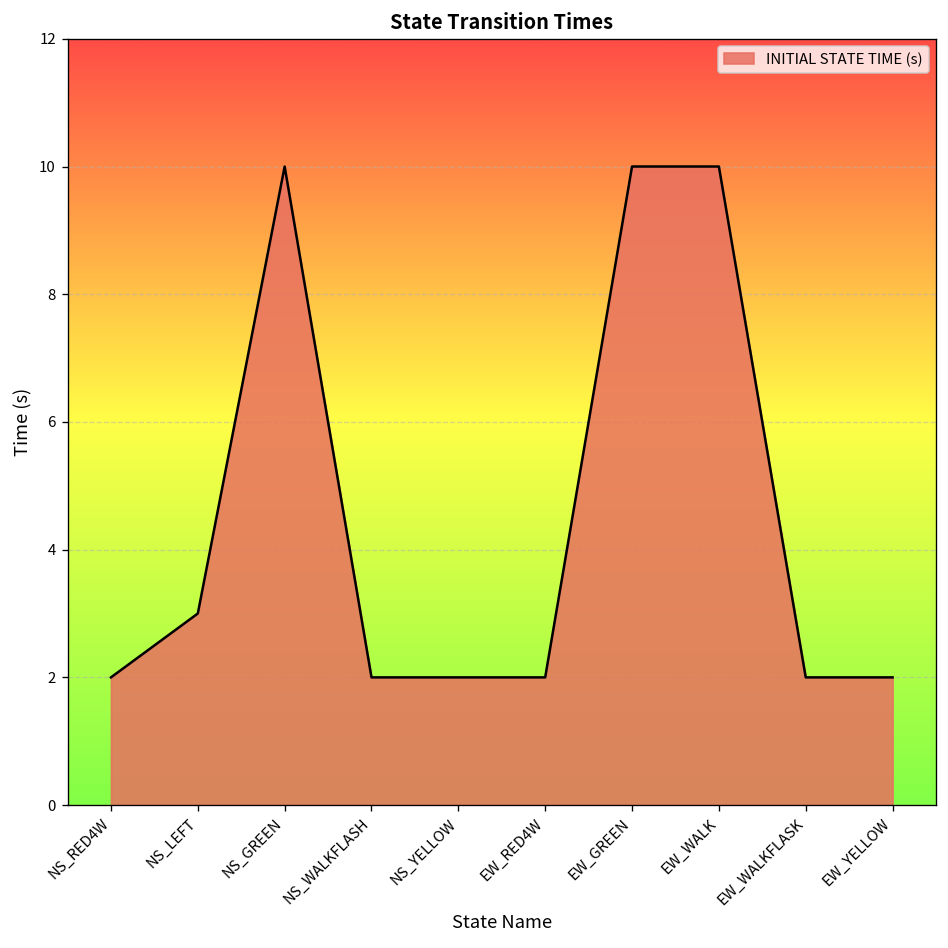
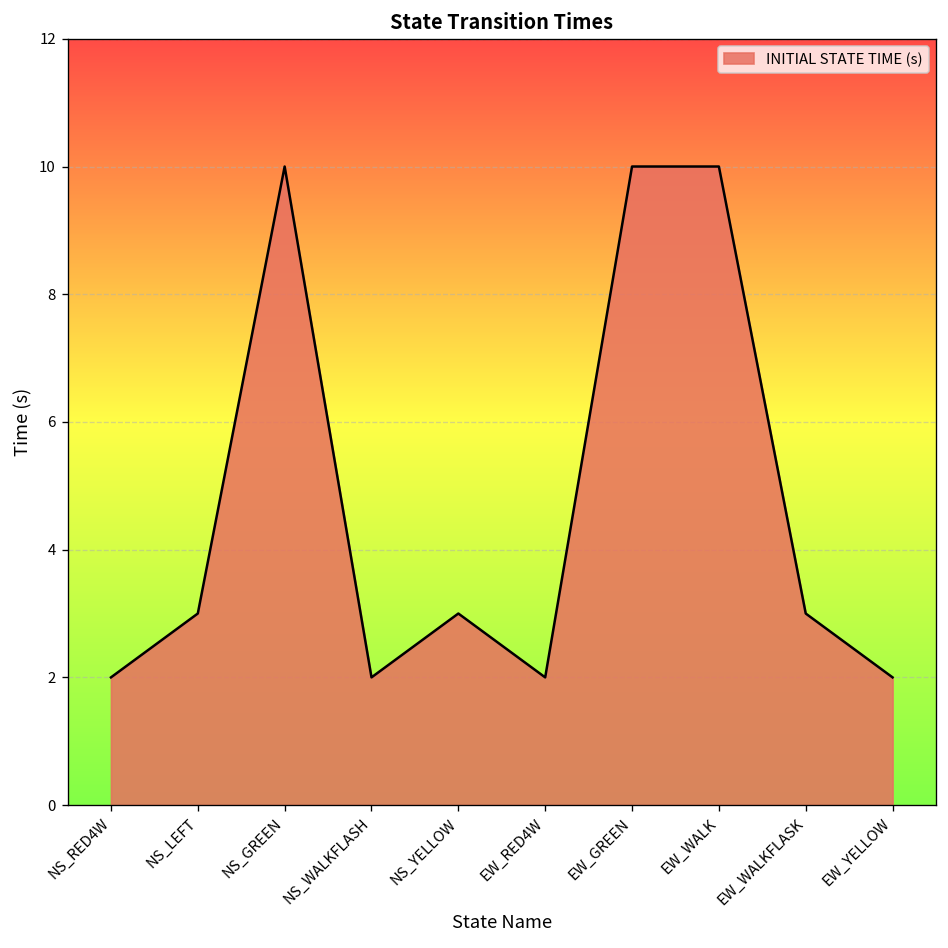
  {
    "NS_RED4W": 2,
    "NS_LEFT": 3,
    "NS_GREEN": 10,
    "NS_WALKFLASH": 2,
-   "NS_YELLOW": 2,
+   "NS_YELLOW": 3,
    "EW_RED4W": 2,
    "EW_GREEN": 10,
    "EW_WALK": 10,
-   "EW_WALKFLASK": 2,
+   "EW_WALKFLASK": 3,
    "EW_YELLOW": 2
  }
